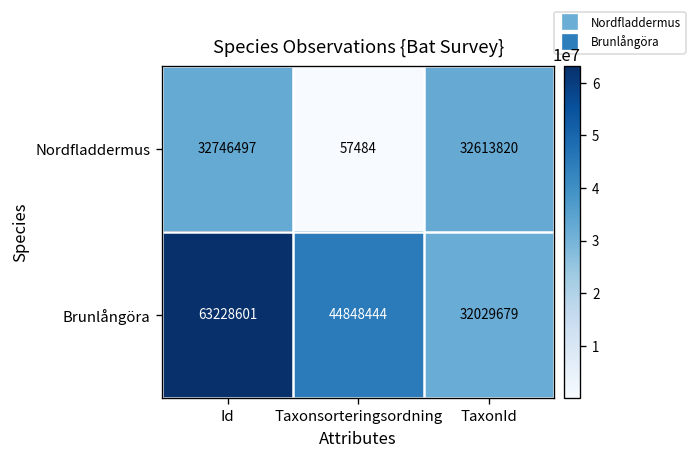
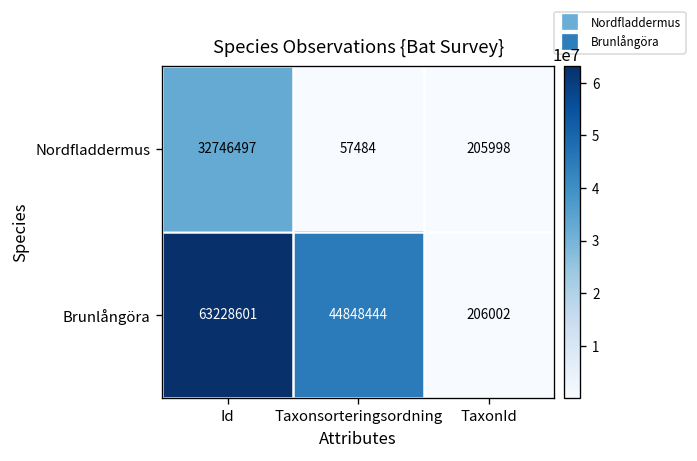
  {
    "Nordfladdermus": {
      "Id": 32746497,
      "Taxonsorteringsordning": 57484,
-     "TaxonId": 32613820
+     "TaxonId": 205998
    },
    "Brunlångöra": {
      "Id": 63228601,
      "Taxonsorteringsordning": 44848444,
-     "TaxonId": 32029679
+     "TaxonId": 206002
    }
  }
